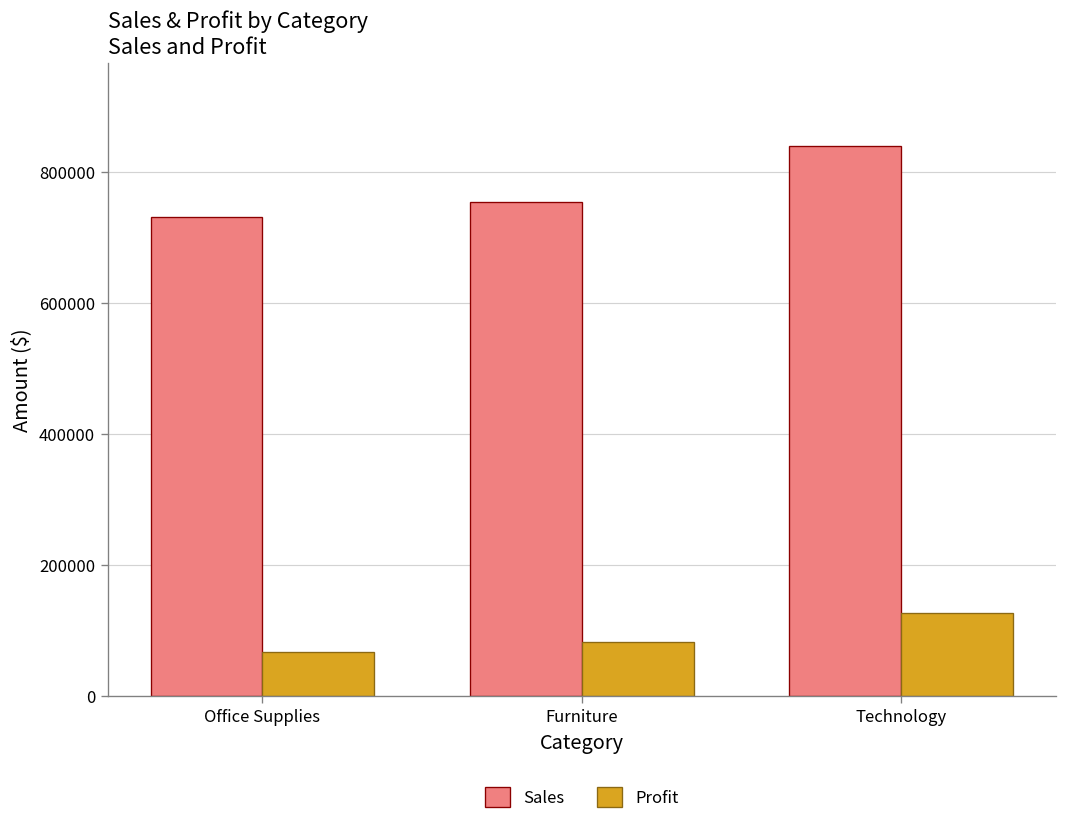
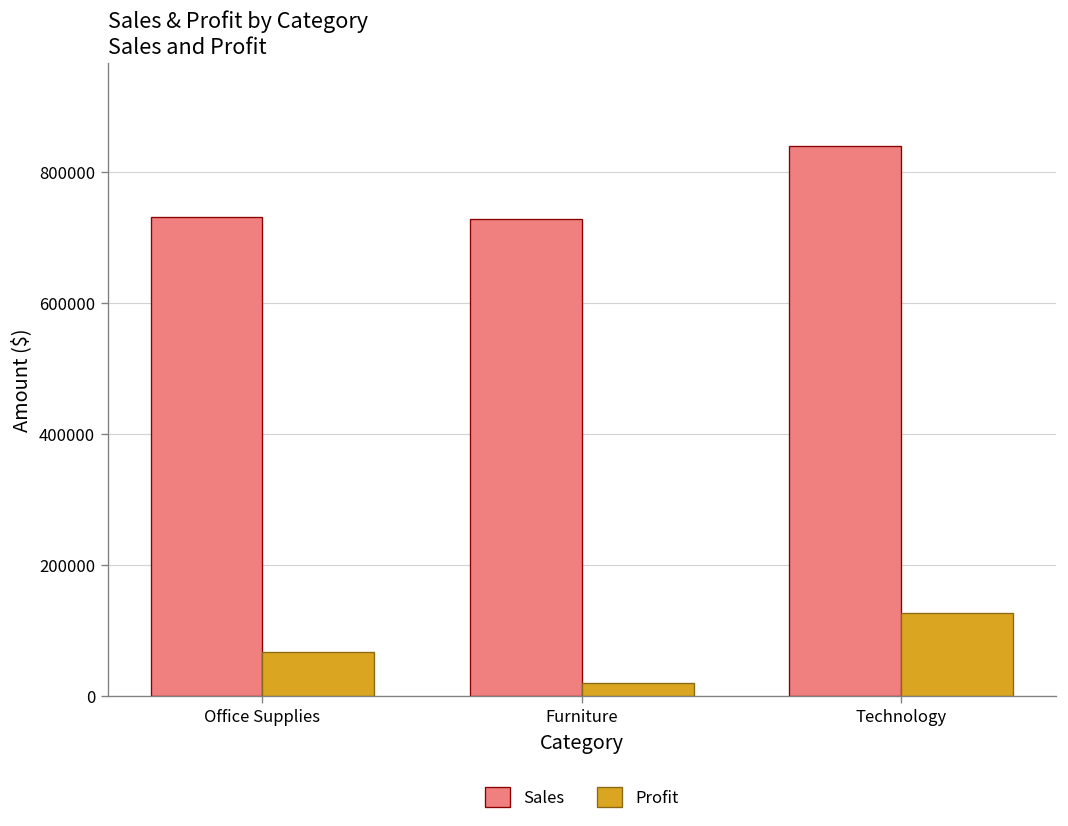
  {
    "Sales": {
      "Office Supplies": 730000,
-     "Furniture": 750000,
+     "Furniture": 730000,
      "Technology": 840000
    },
    "Profit": {
      "Office Supplies": 70000,
-     "Furniture": 80000,
+     "Furniture": 20000,
      "Technology": 130000
    }
  }
